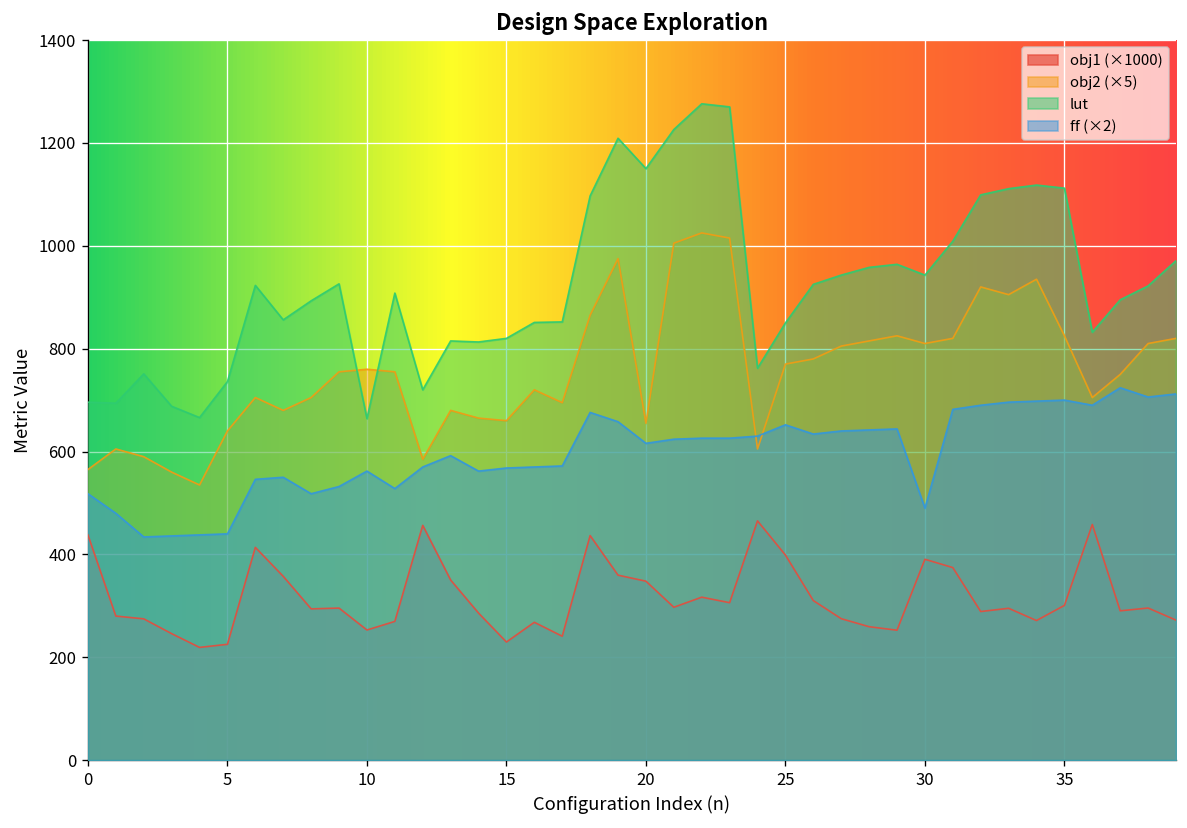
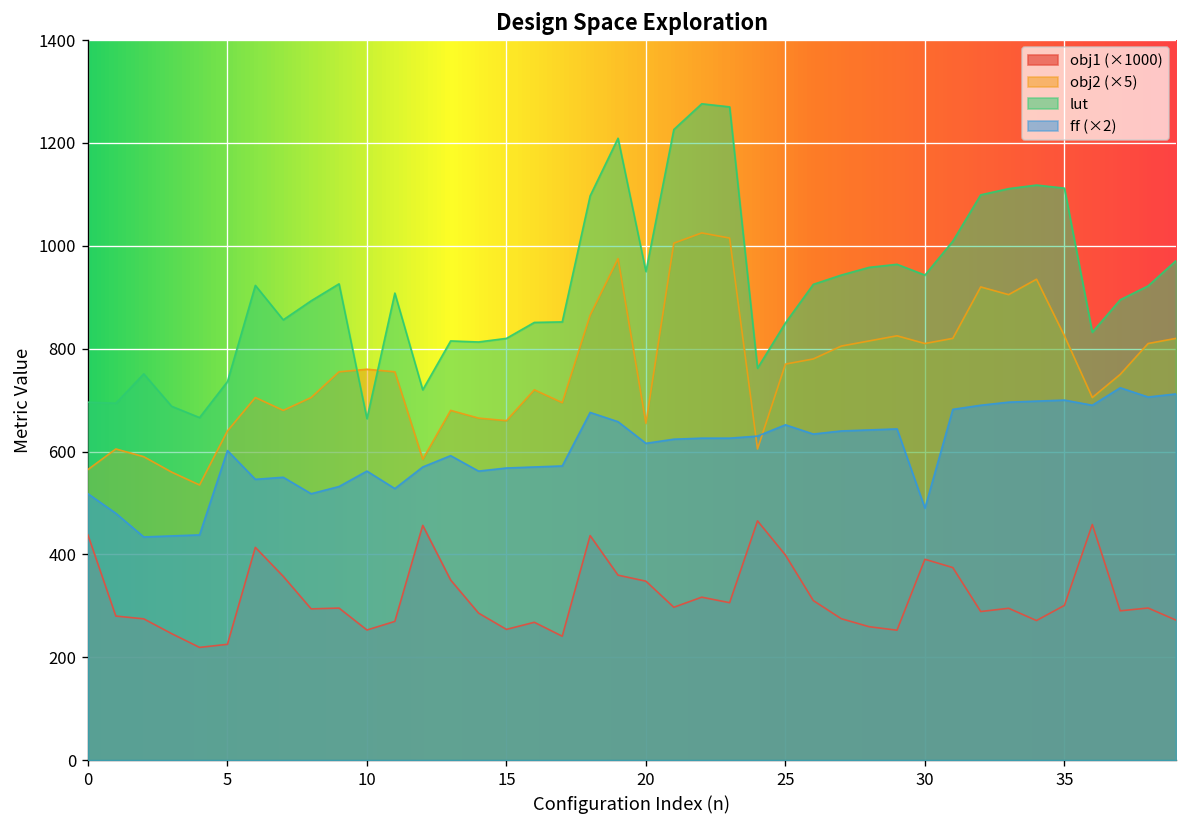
  {
    "obj1 (×1000)": {
      "0": 440,
      "5": 230,
      "10": 250,
-     "15": 230,
+     "15": 250,
      "20": 350,
      "25": 400,
      "30": 390,
      "35": 300
    },
    "obj2 (×5)": {
      "0": 570,
      "5": 640,
      "10": 760,
      "15": 660,
      "20": 660,
      "25": 770,
      "30": 810,
      "35": 830
    },
    "lut": {
      "0": 700,
      "5": 740,
      "10": 660,
      "15": 820,
-     "20": 1150,
+     "20": 950,
      "25": 850,
      "30": 940,
      "35": 1110
    },
    "ff (×2)": {
      "0": 520,
-     "5": 440,
+     "5": 600,
      "10": 560,
      "15": 570,
      "20": 620,
      "25": 650,
      "30": 490,
      "35": 700
    }
  }
